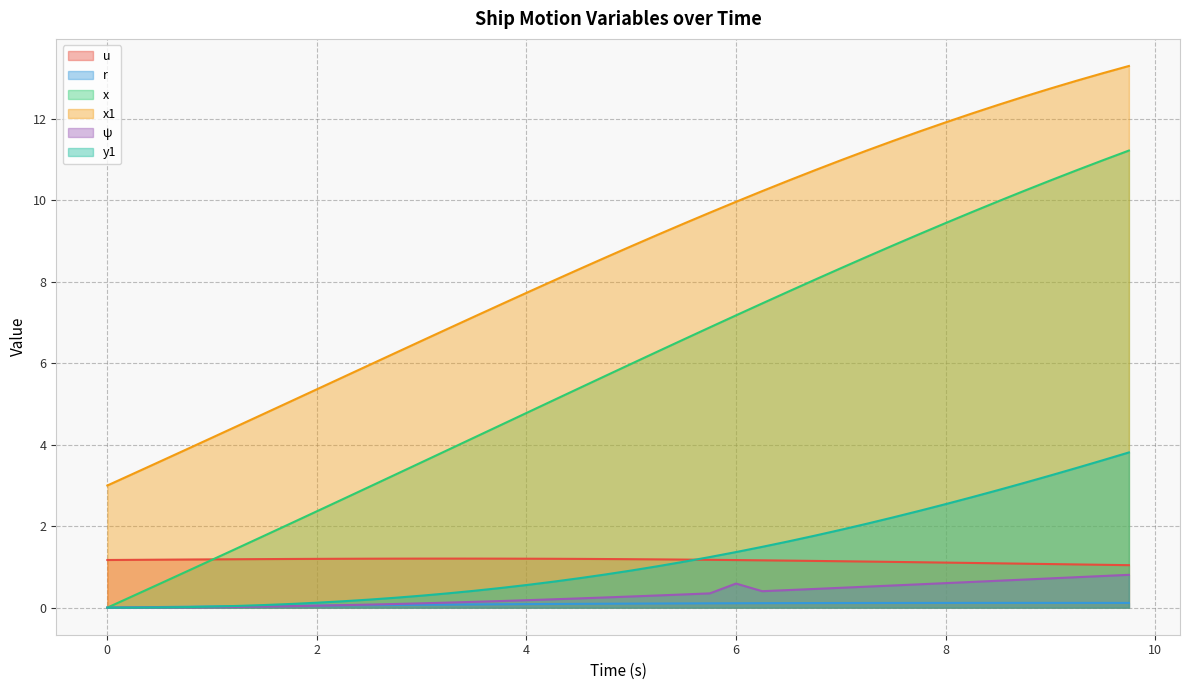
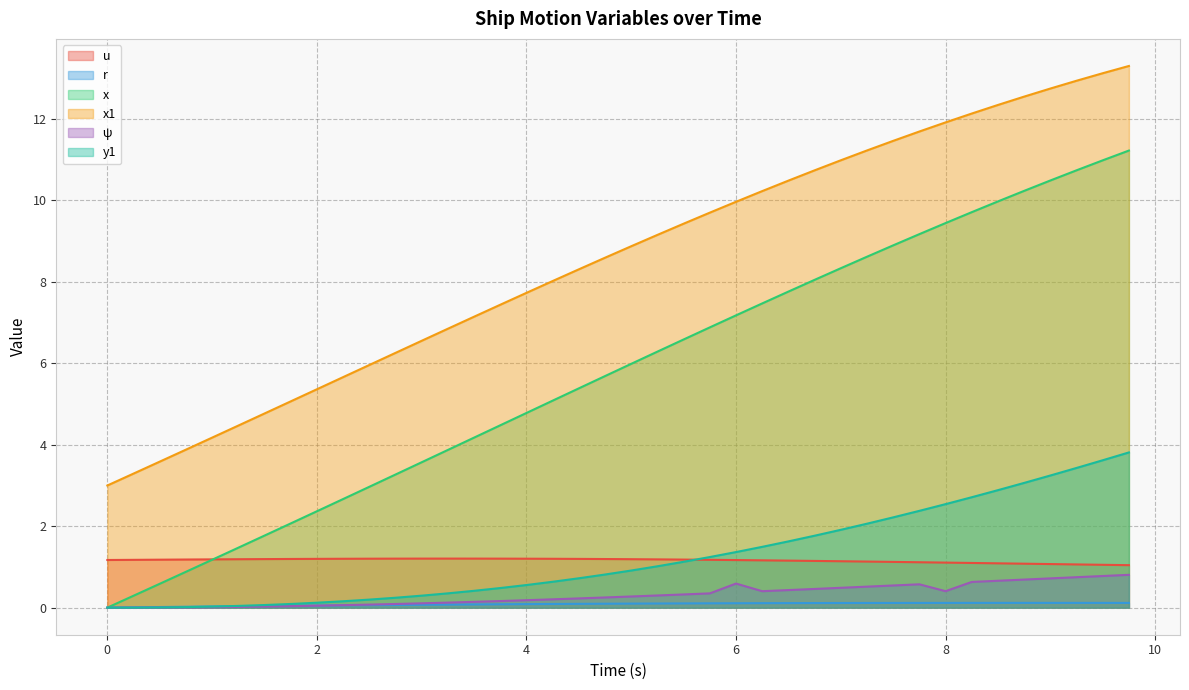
  {
    "ψ": {
      "4": 0.2,
      "6": 0.6,
-     "8": 0.6
+     "8": 0.4
    }
  }
